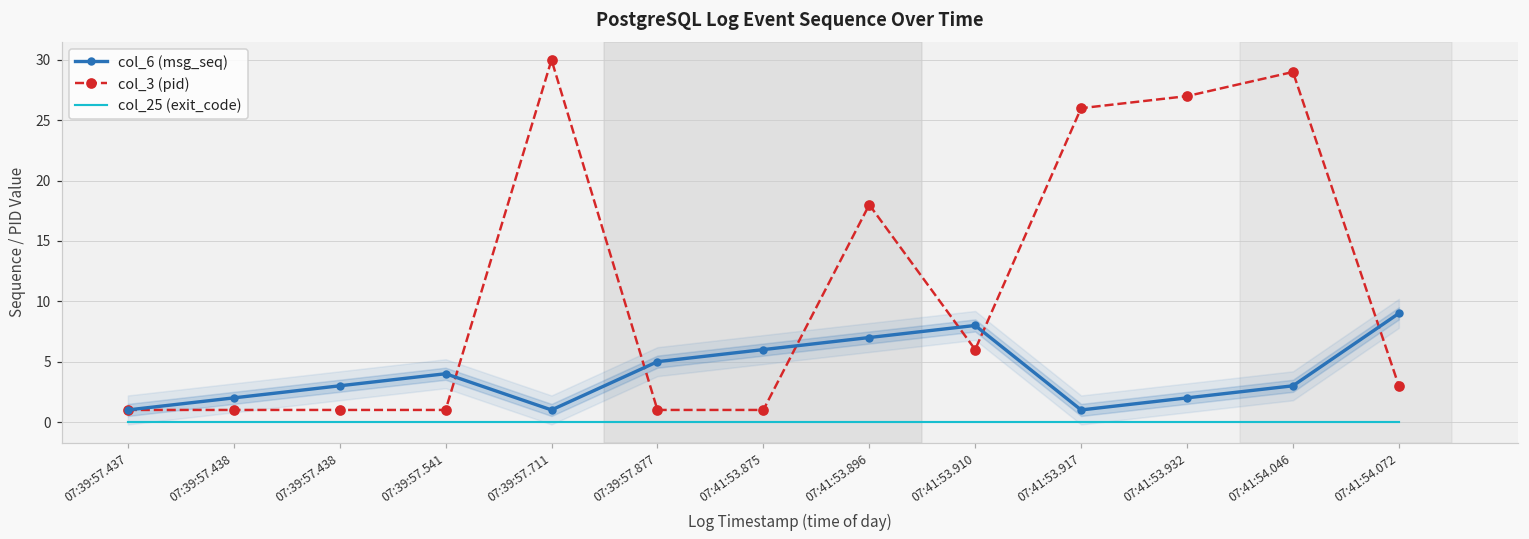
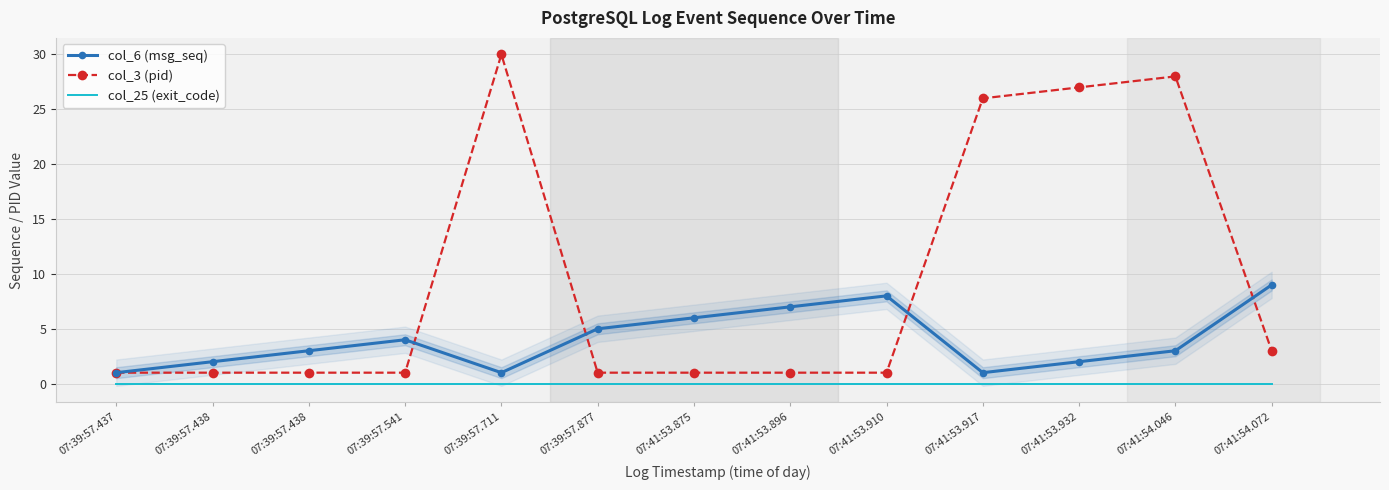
  {
    "col_3 (pid)": {
      "07:39:57.541": 1,
      "07:39:57.711": 30,
      "07:39:57.877": 1,
      "07:41:53.875": 1,
-     "07:41:53.896": 18,
-     "07:41:53.910": 6,
+     "07:41:53.896": 1,
+     "07:41:53.910": 1,
      "07:41:53.917": 26,
      "07:41:53.932": 27,
-     "07:41:54.046": 29,
+     "07:41:54.046": 28,
      "07:41:54.072": 3
    },
    "col_25 (exit_code)": {
      "07:39:57.437": 0,
      "07:39:57.541": 0,
      "07:39:57.711": 0,
      "07:39:57.877": 0,
      "07:41:53.875": 0,
      "07:41:53.896": 0,
      "07:41:53.910": 0,
      "07:41:53.917": 0,
      "07:41:53.932": 0,
      "07:41:54.046": 0,
      "07:41:54.072": 0
    }
  }
